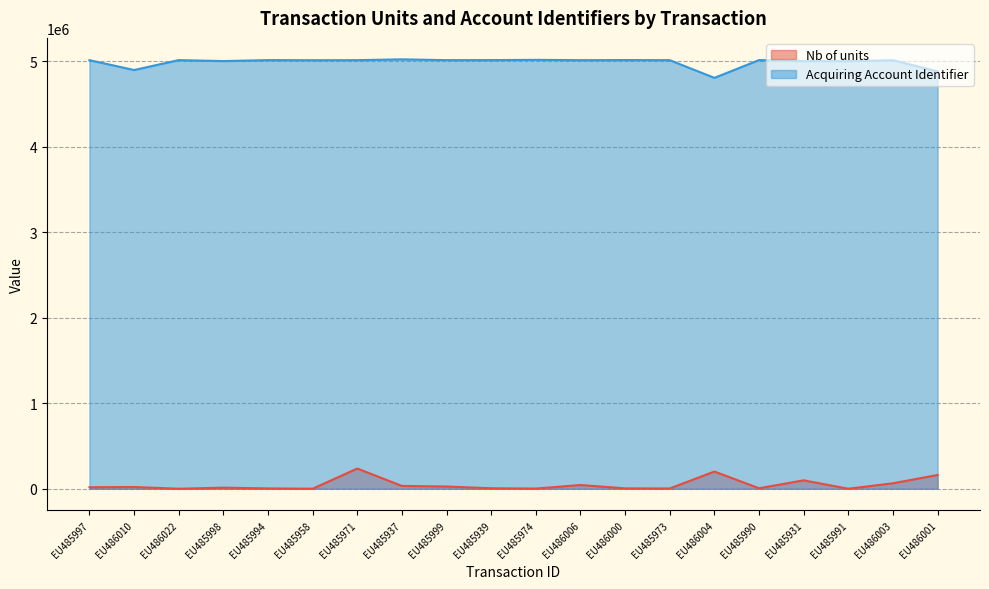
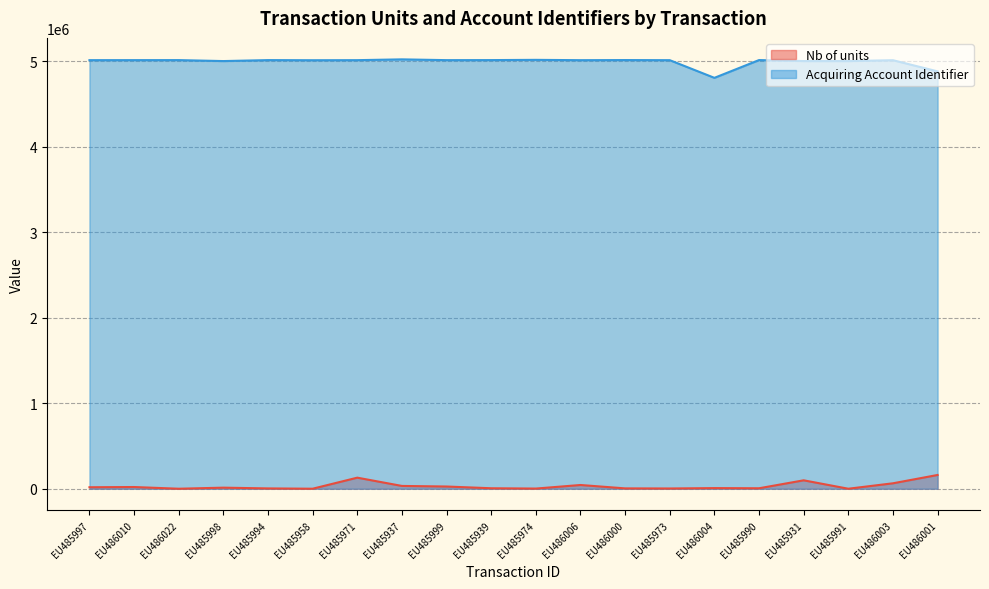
  {
    "Nb of units": {
      "EU485997": 0,
      "EU486010": 0,
      "EU486022": 0,
      "EU485998": 0,
      "EU485994": 0,
      "EU485958": 0,
-     "EU485971": 200000,
+     "EU485971": 100000,
      "EU485937": 0,
      "EU485999": 0,
      "EU485939": 0,
      "EU485974": 0,
      "EU486006": 0,
      "EU486000": 0,
      "EU485973": 0,
-     "EU486004": 200000,
+     "EU486004": 0,
      "EU485990": 0,
      "EU485931": 100000,
      "EU485991": 0,
      "EU486003": 100000,
      "EU486001": 200000
    },
    "Acquiring Account Identifier": {
      "EU485997": 5000000,
-     "EU486010": 4900000,
+     "EU486010": 5000000,
      "EU486022": 5000000,
      "EU485998": 5000000,
      "EU485994": 5000000,
      "EU485958": 5000000,
      "EU485971": 5000000,
      "EU485937": 5000000,
      "EU485999": 5000000,
      "EU485939": 5000000,
      "EU485974": 5000000,
      "EU486006": 5000000,
      "EU486000": 5000000,
      "EU485973": 5000000,
      "EU486004": 4800000,
      "EU485990": 5000000
    }
  }
